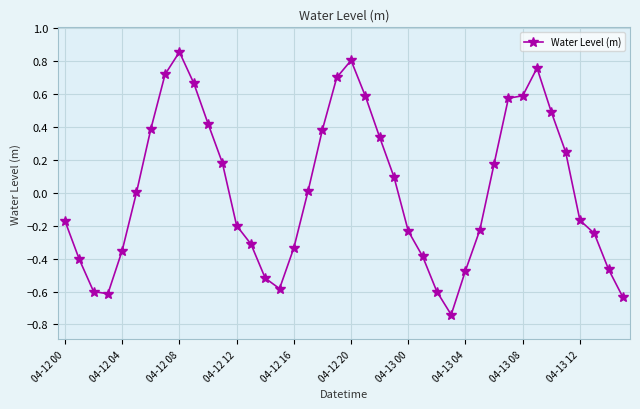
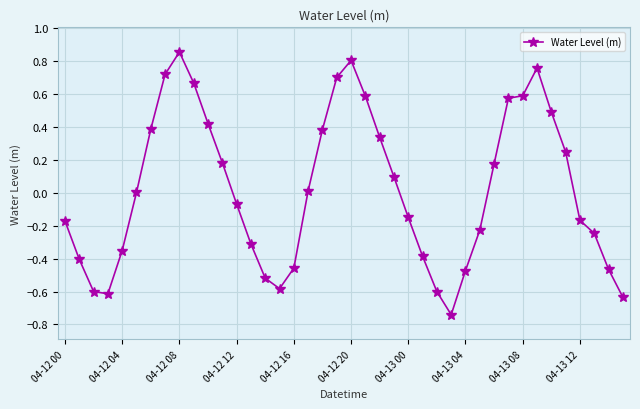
  {
    "04-12 00": -0.17,
    "04-12 04": -0.35,
    "04-12 08": 0.85,
-   "04-12 12": -0.20,
-   "04-12 16": -0.33,
+   "04-12 12": -0.07,
+   "04-12 16": -0.46,
    "04-12 20": 0.80,
-   "04-13 00": -0.23,
+   "04-13 00": -0.15,
    "04-13 04": -0.47,
    "04-13 08": 0.59,
    "04-13 12": -0.17
  }
